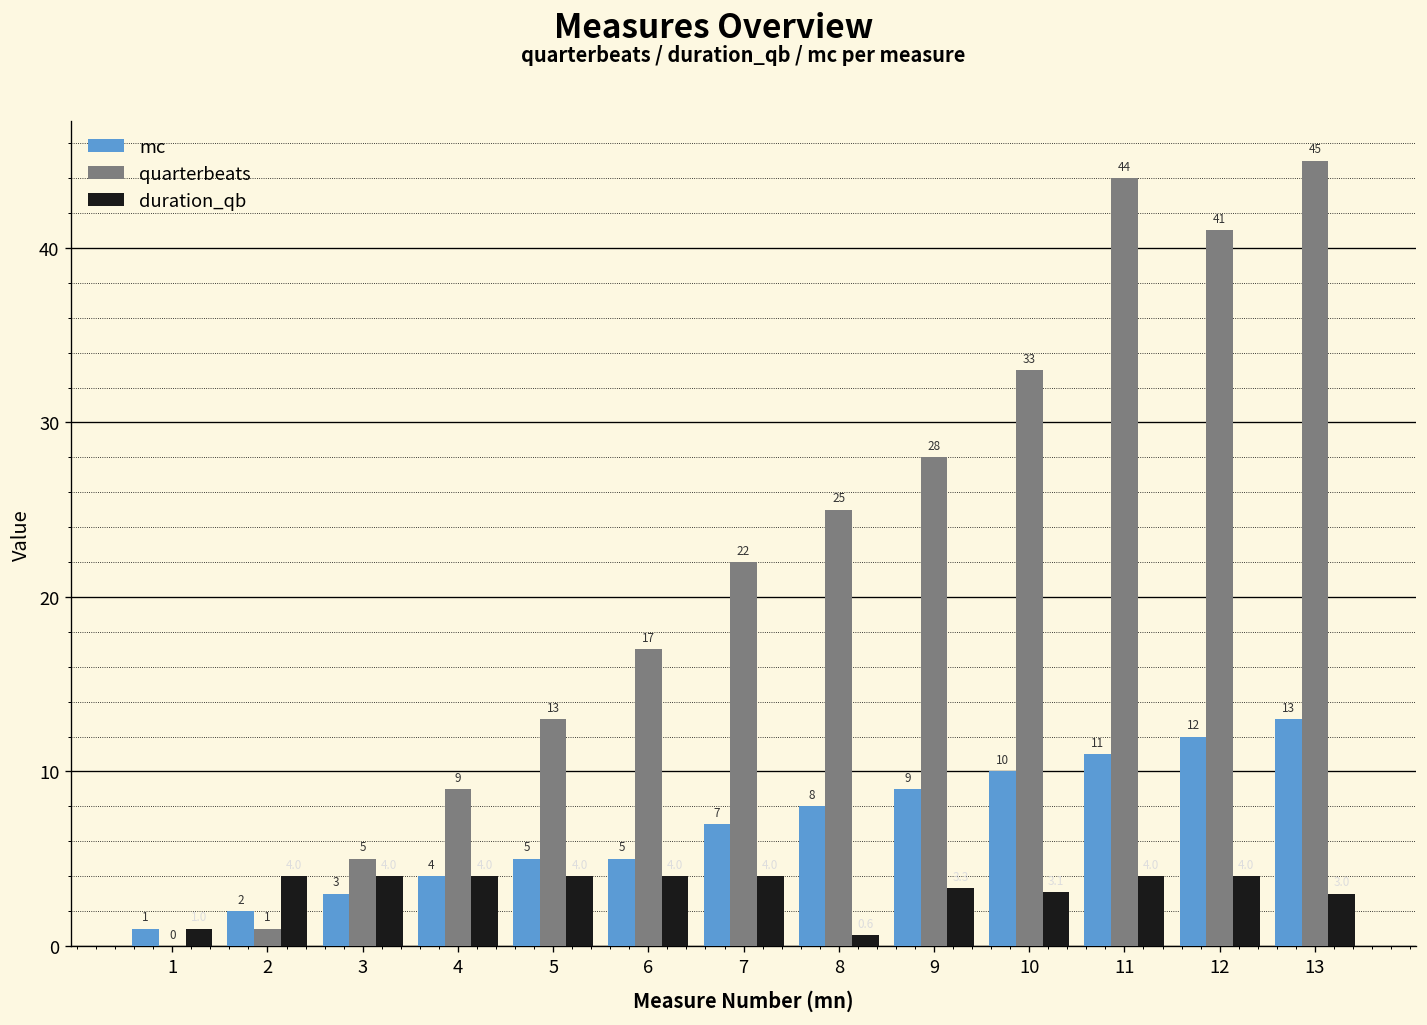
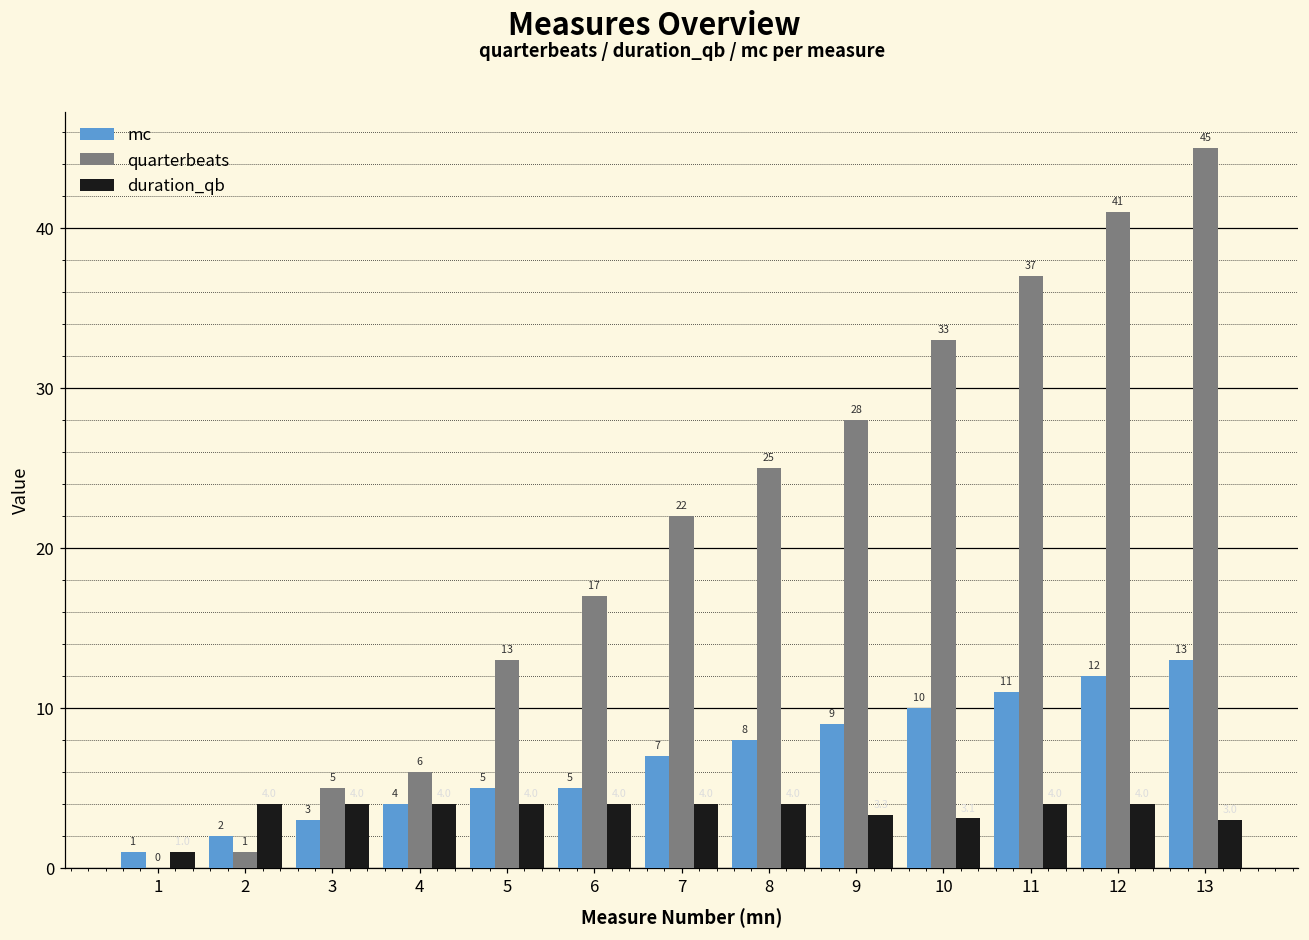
  {
    "mc": {
      "1": 1,
      "2": 2,
      "3": 3,
      "4": 4,
      "5": 5,
      "6": 5,
      "7": 7,
      "8": 8,
      "9": 9,
      "10": 10,
      "11": 11,
      "12": 12,
      "13": 13
    },
    "quarterbeats": {
      "1": 0,
      "2": 1,
      "3": 5,
-     "4": 9,
+     "4": 6,
      "5": 13,
      "6": 17,
      "7": 22,
      "8": 25,
      "9": 28,
      "10": 33,
-     "11": 44,
+     "11": 37,
      "12": 41,
      "13": 45
    },
    "duration_qb": {
      "1": 1.0,
      "2": 4.0,
      "4": 4.0,
      "5": 4.0,
      "6": 4.0,
      "7": 4.0,
-     "8": 0.6,
+     "8": 4.0,
      "9": 3.3,
      "10": 3.1,
      "11": 4.0,
      "12": 4.0,
      "13": 3.0
    }
  }
